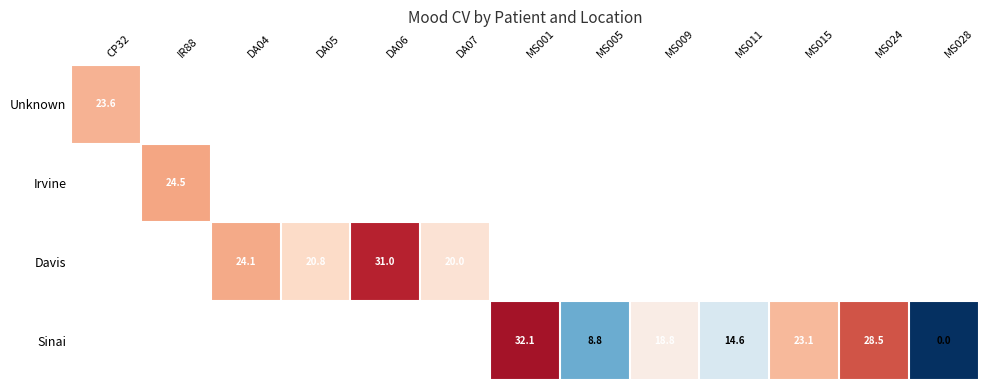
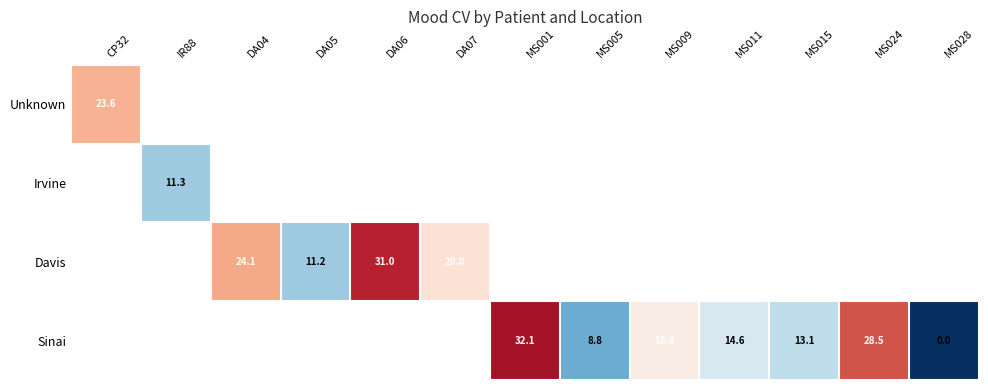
  {
    "Unknown": {
      "CP32": 23.6
    },
    "Irvine": {
-     "IR88": 24.5
+     "IR88": 11.3
    },
    "Davis": {
      "DA04": 24.1,
-     "DA05": 20.8,
+     "DA05": 11.2,
      "DA06": 31.0
    },
    "Sinai": {
      "MS001": 32.1,
      "MS005": 8.8,
      "MS011": 14.6,
-     "MS015": 23.1,
+     "MS015": 13.1,
      "MS024": 28.5,
      "MS028": 0.0
    }
  }
